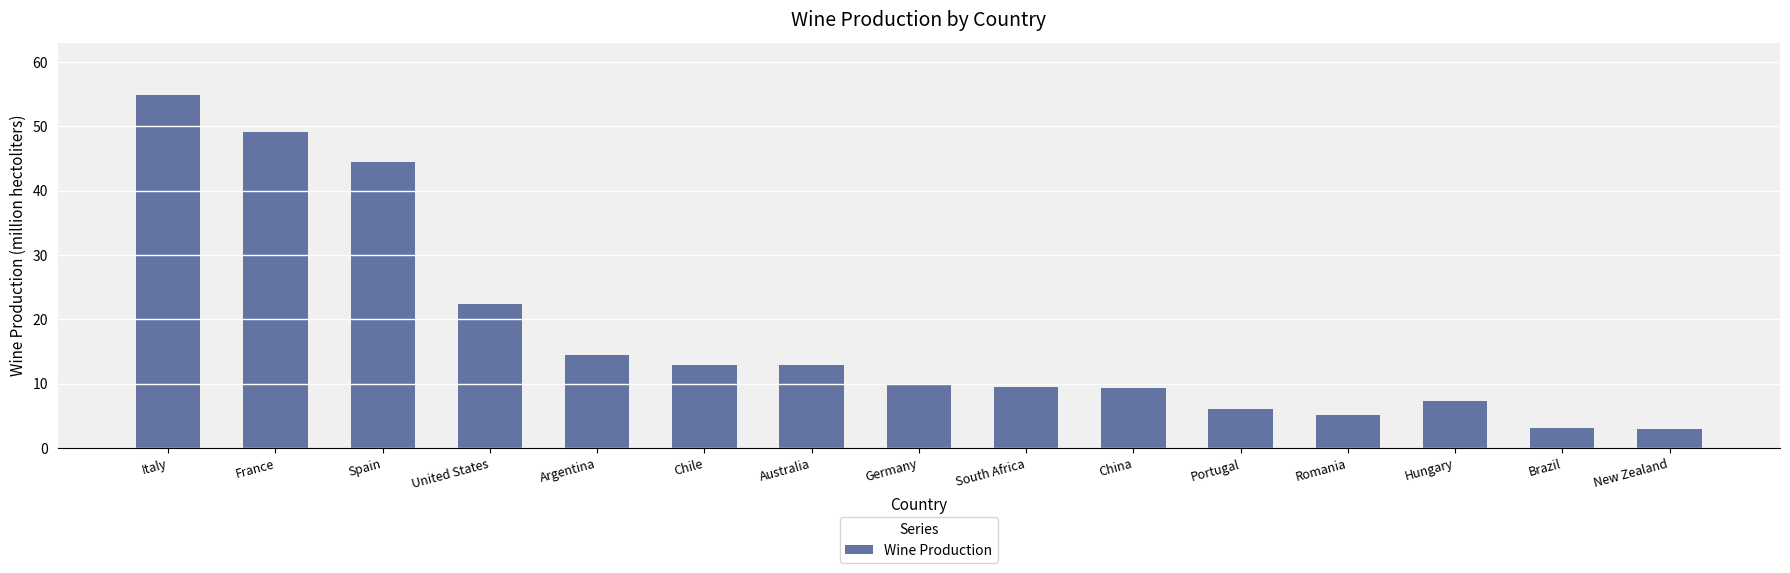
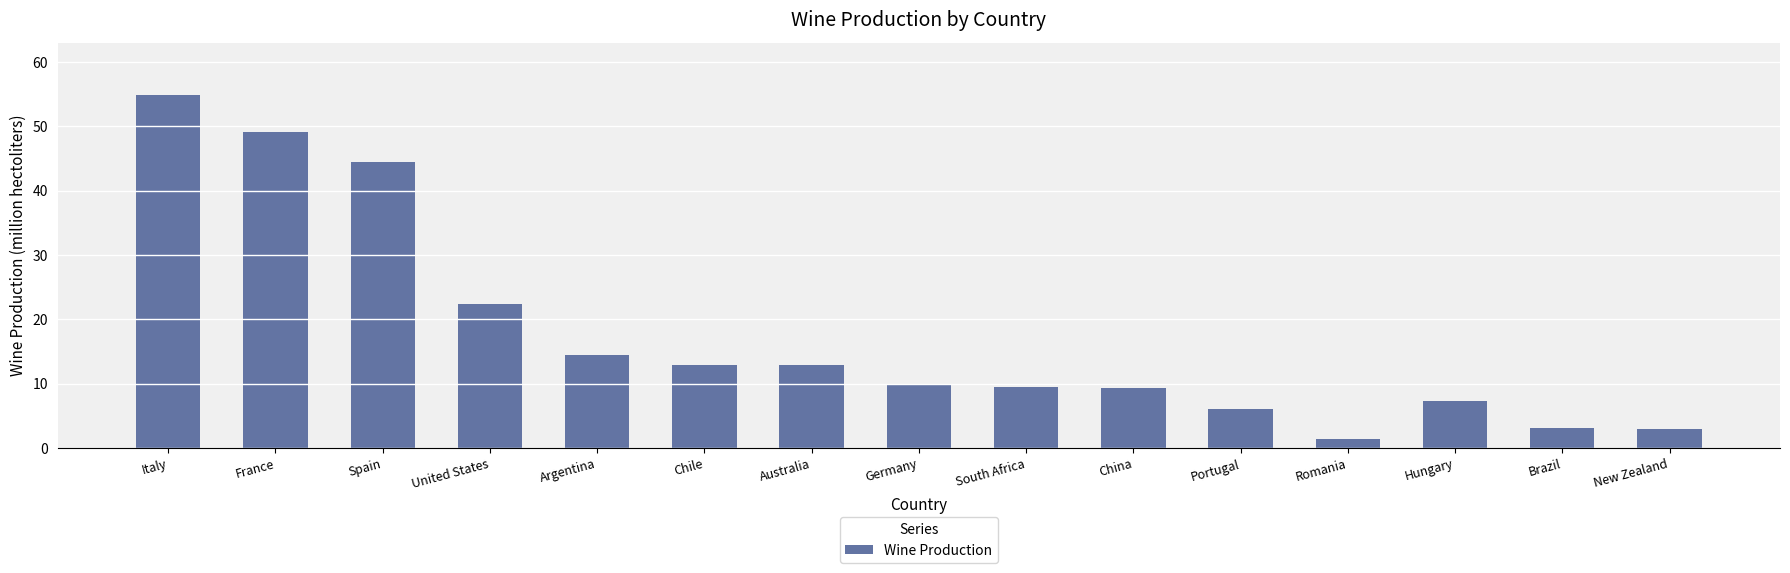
  {
    "Italy": 55,
    "France": 49,
    "Spain": 44,
    "United States": 22,
    "Argentina": 15,
    "Chile": 13,
    "Australia": 13,
    "Germany": 10,
    "South Africa": 10,
    "China": 9,
    "Portugal": 6,
-   "Romania": 5,
+   "Romania": 1,
    "Hungary": 7,
    "Brazil": 3,
    "New Zealand": 3
  }
